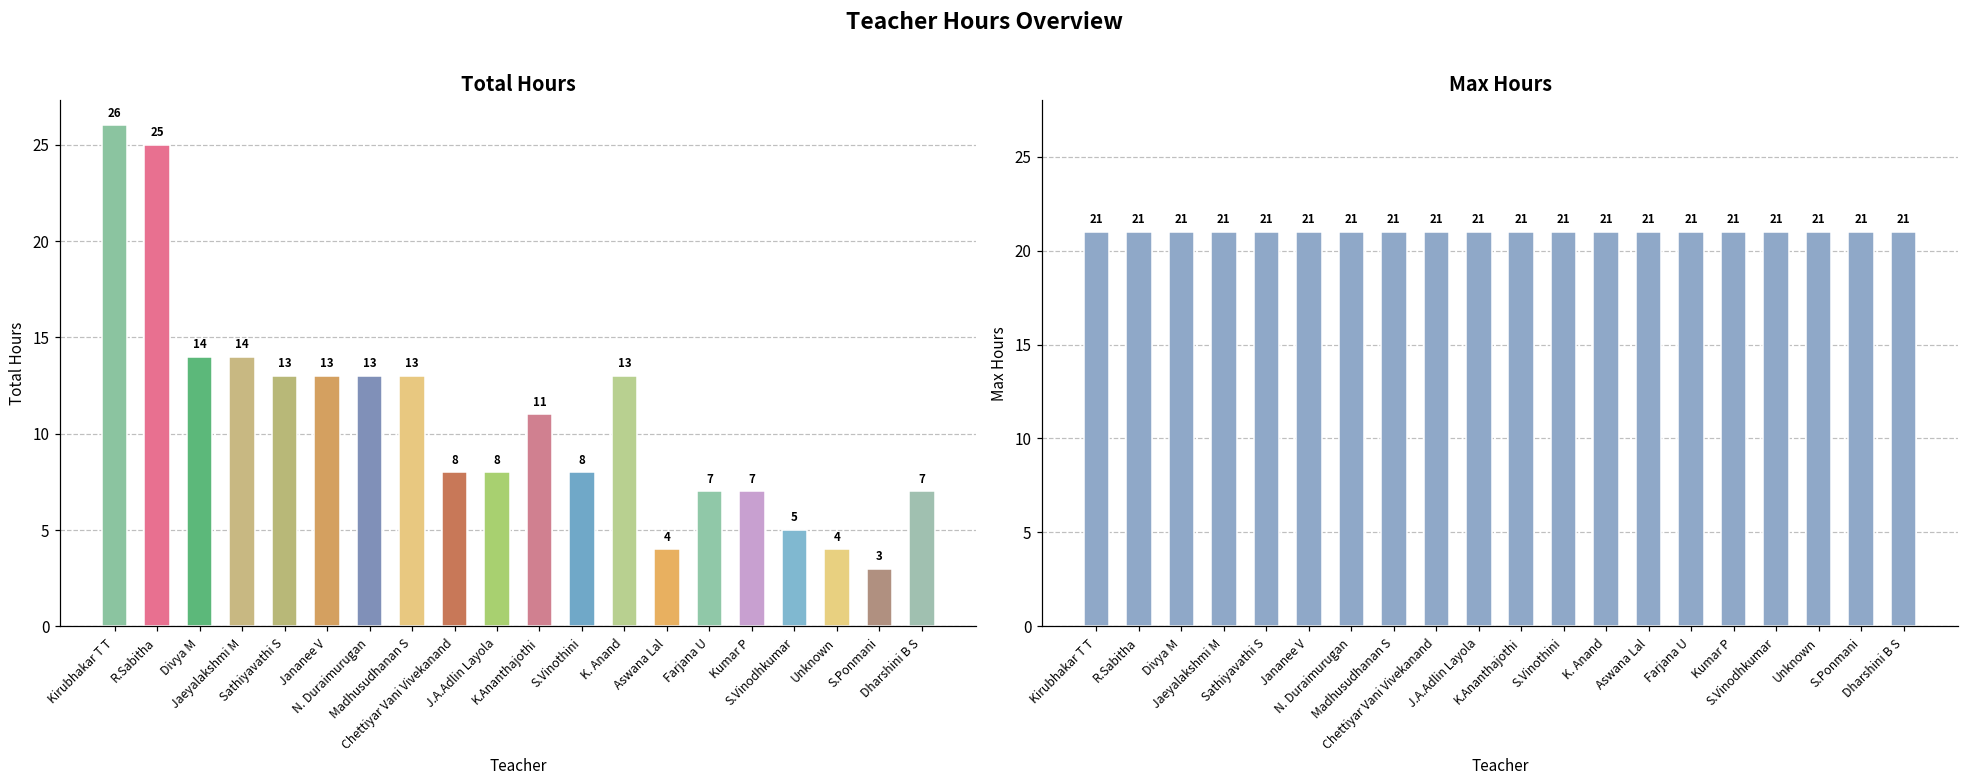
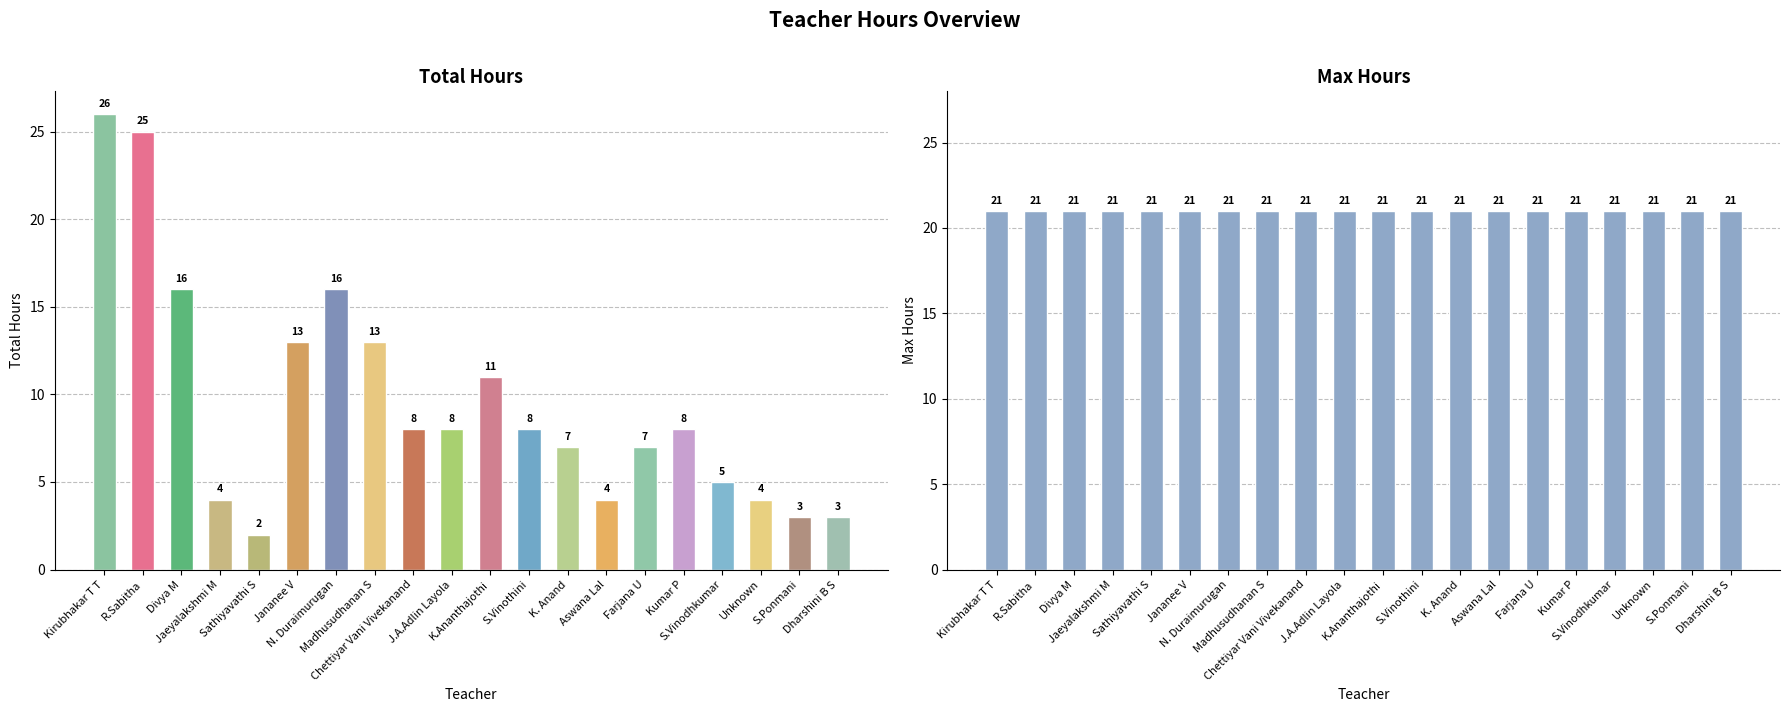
  {
    "Total Hours": {
      "Kirubhakar T T": 26,
      "R.Sabitha": 25,
-     "Divya M": 14,
-     "Jaeyalakshmi M": 14,
-     "Sathiyavathi S": 13,
+     "Divya M": 16,
+     "Jaeyalakshmi M": 4,
+     "Sathiyavathi S": 2,
      "Jananee V": 13,
-     "N. Duraimurugan": 13,
+     "N. Duraimurugan": 16,
      "Madhusudhanan S": 13,
      "Chettiyar Vani Vivekanand": 8,
      "J.A.Adlin Layola": 8,
      "K.Ananthajothi": 11,
      "S.Vinothini": 8,
-     "K. Anand": 13,
+     "K. Anand": 7,
      "Aswana Lal": 4,
      "Farjana U": 7,
-     "Kumar P": 7,
+     "Kumar P": 8,
      "S.Vinodhkumar": 5,
      "Unknown": 4,
      "S.Ponmani": 3,
-     "Dharshini B S": 7
+     "Dharshini B S": 3
    },
    "Max Hours": {
      "Kirubhakar T T": 21,
      "R.Sabitha": 21,
      "Divya M": 21,
      "Jaeyalakshmi M": 21,
      "Sathiyavathi S": 21,
      "Jananee V": 21,
      "N. Duraimurugan": 21,
      "Madhusudhanan S": 21,
      "Chettiyar Vani Vivekanand": 21,
      "J.A.Adlin Layola": 21,
      "K.Ananthajothi": 21,
      "S.Vinothini": 21,
      "K. Anand": 21,
      "Aswana Lal": 21,
      "Farjana U": 21,
      "Kumar P": 21,
      "S.Vinodhkumar": 21,
      "Unknown": 21,
      "S.Ponmani": 21,
      "Dharshini B S": 21
    }
  }
